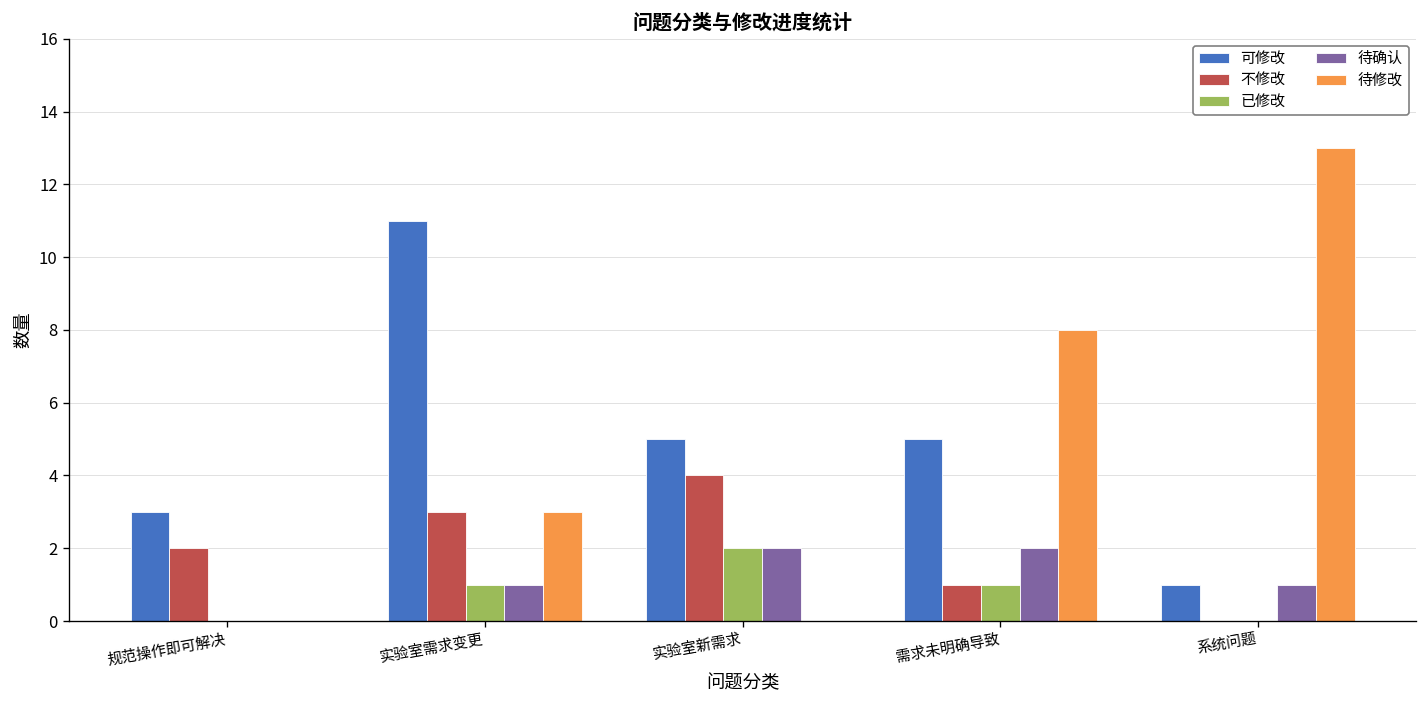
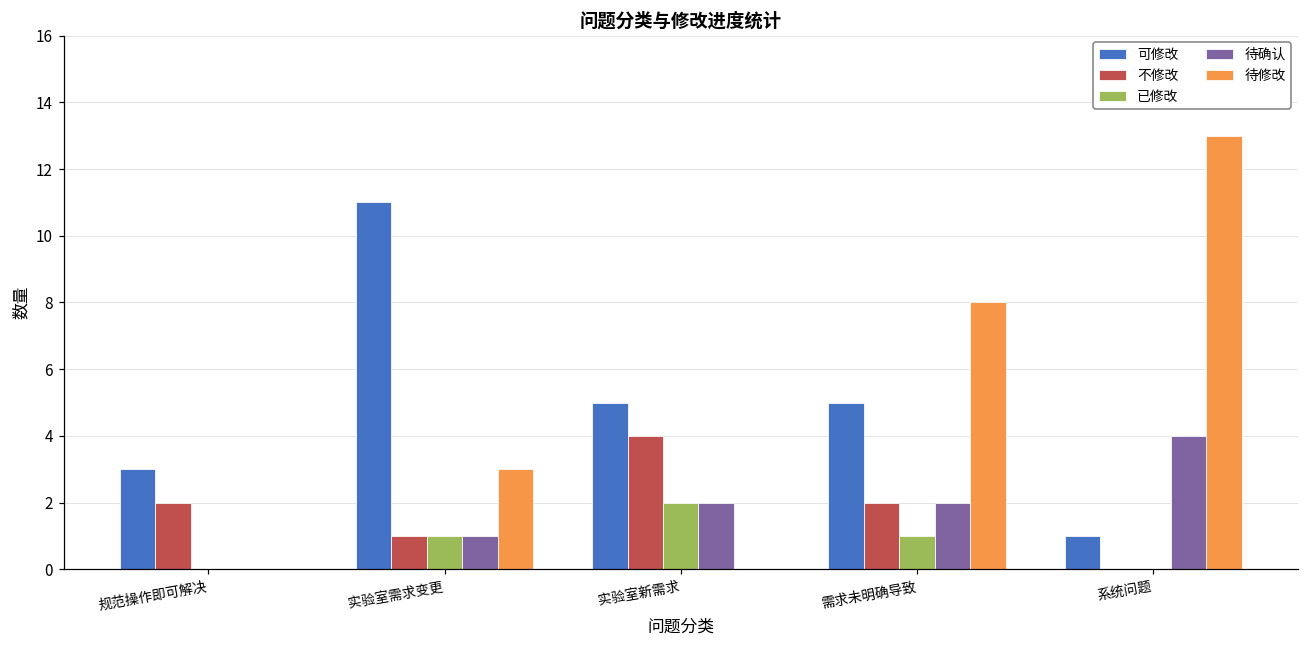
  {
    "可修改": {
      "规范操作即可解决": 3,
      "实验室需求变更": 11,
      "实验室新需求": 5,
      "需求未明确导致": 5,
      "系统问题": 1
    },
    "不修改": {
      "规范操作即可解决": 2,
-     "实验室需求变更": 3,
+     "实验室需求变更": 1,
      "实验室新需求": 4,
-     "需求未明确导致": 1,
+     "需求未明确导致": 2,
      "系统问题": 0
    },
    "已修改": {
      "规范操作即可解决": 0,
      "实验室需求变更": 1,
      "实验室新需求": 2,
      "需求未明确导致": 1,
      "系统问题": 0
    },
    "待确认": {
      "规范操作即可解决": 0,
      "实验室需求变更": 1,
      "实验室新需求": 2,
      "需求未明确导致": 2,
-     "系统问题": 1
+     "系统问题": 4
    },
    "待修改": {
      "规范操作即可解决": 0,
      "实验室需求变更": 3,
      "实验室新需求": 0,
      "需求未明确导致": 8,
      "系统问题": 13
    }
  }
